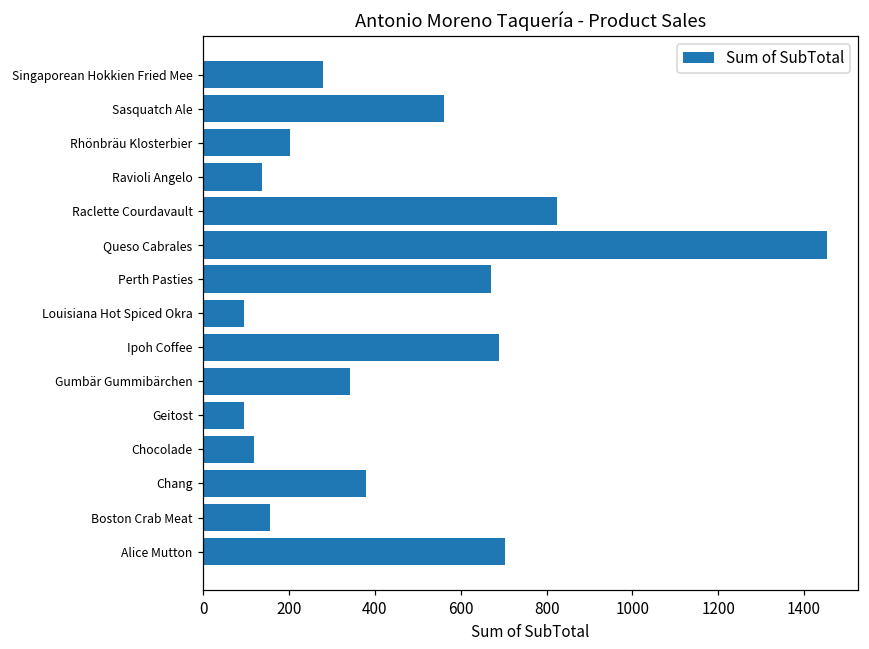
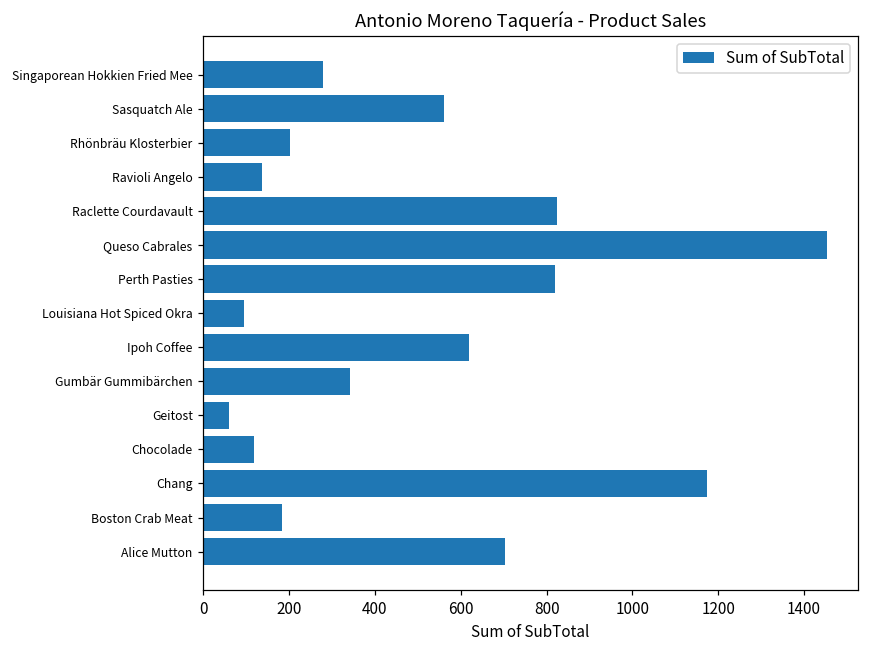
  {
    "Singaporean Hokkien Fried Mee": 280,
    "Sasquatch Ale": 560,
    "Rhönbräu Klosterbier": 200,
    "Ravioli Angelo": 140,
    "Raclette Courdavault": 830,
    "Queso Cabrales": 1450,
-   "Perth Pasties": 670,
+   "Perth Pasties": 820,
    "Louisiana Hot Spiced Okra": 100,
-   "Ipoh Coffee": 690,
+   "Ipoh Coffee": 620,
    "Gumbär Gummibärchen": 340,
-   "Geitost": 100,
+   "Geitost": 60,
    "Chocolade": 120,
-   "Chang": 380,
-   "Boston Crab Meat": 160,
+   "Chang": 1180,
+   "Boston Crab Meat": 180,
    "Alice Mutton": 700
  }
